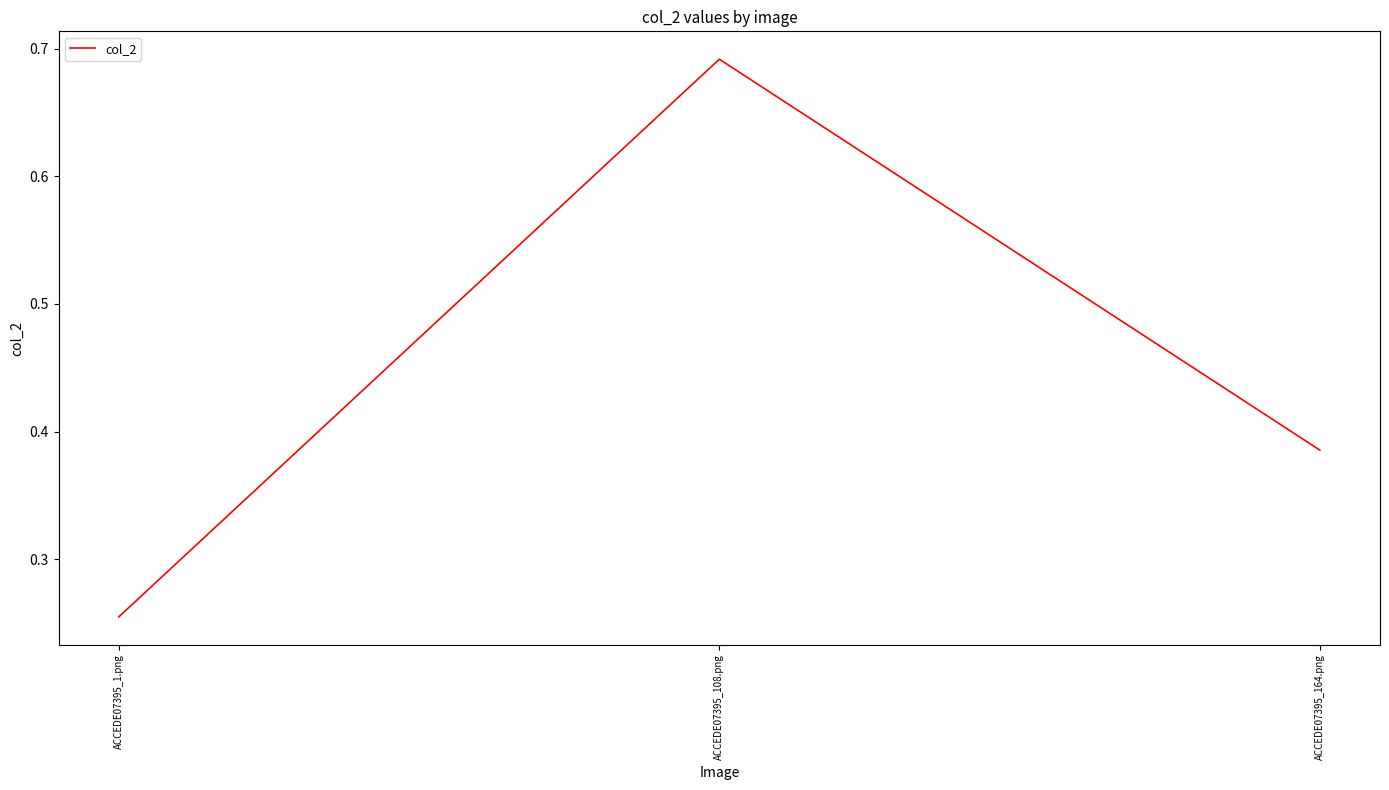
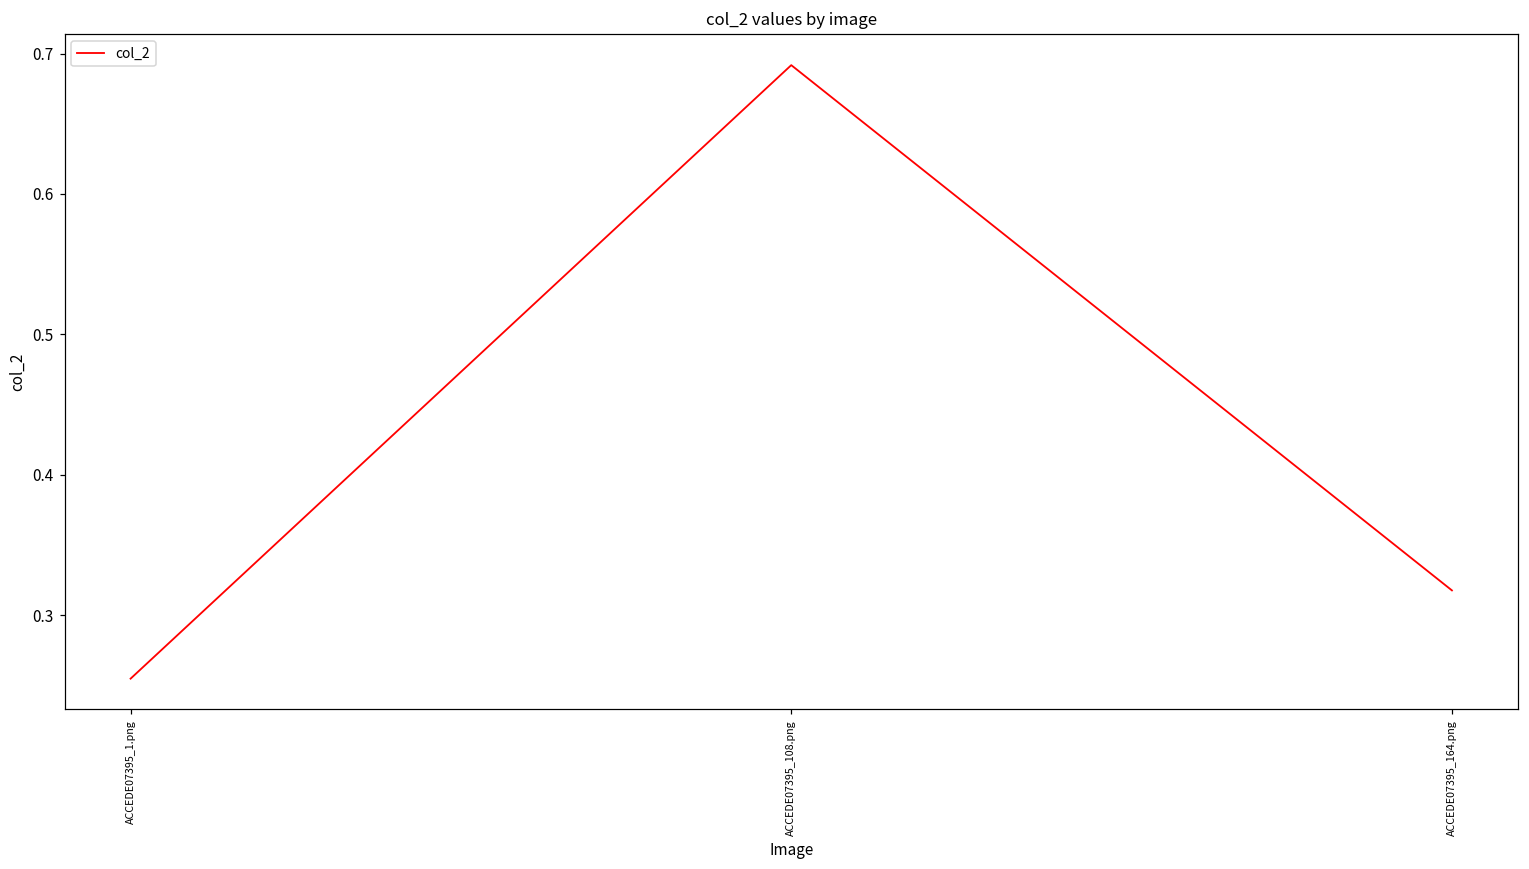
  {
    "ACCEDE07395_1.png": 0.255,
    "ACCEDE07395_108.png": 0.692,
-   "ACCEDE07395_164.png": 0.385
+   "ACCEDE07395_164.png": 0.318
  }
